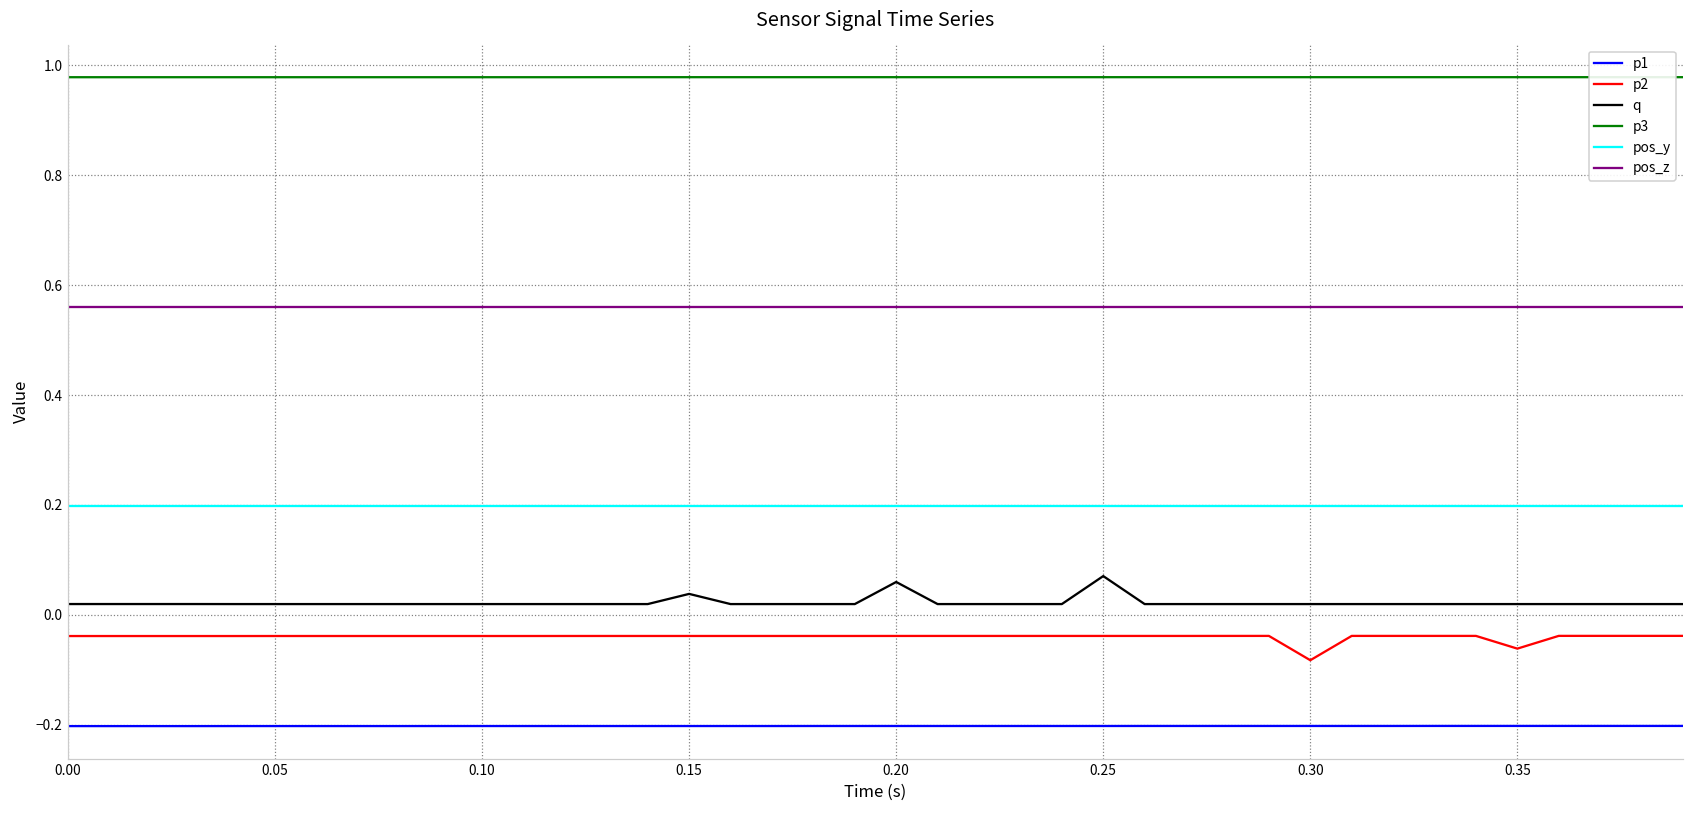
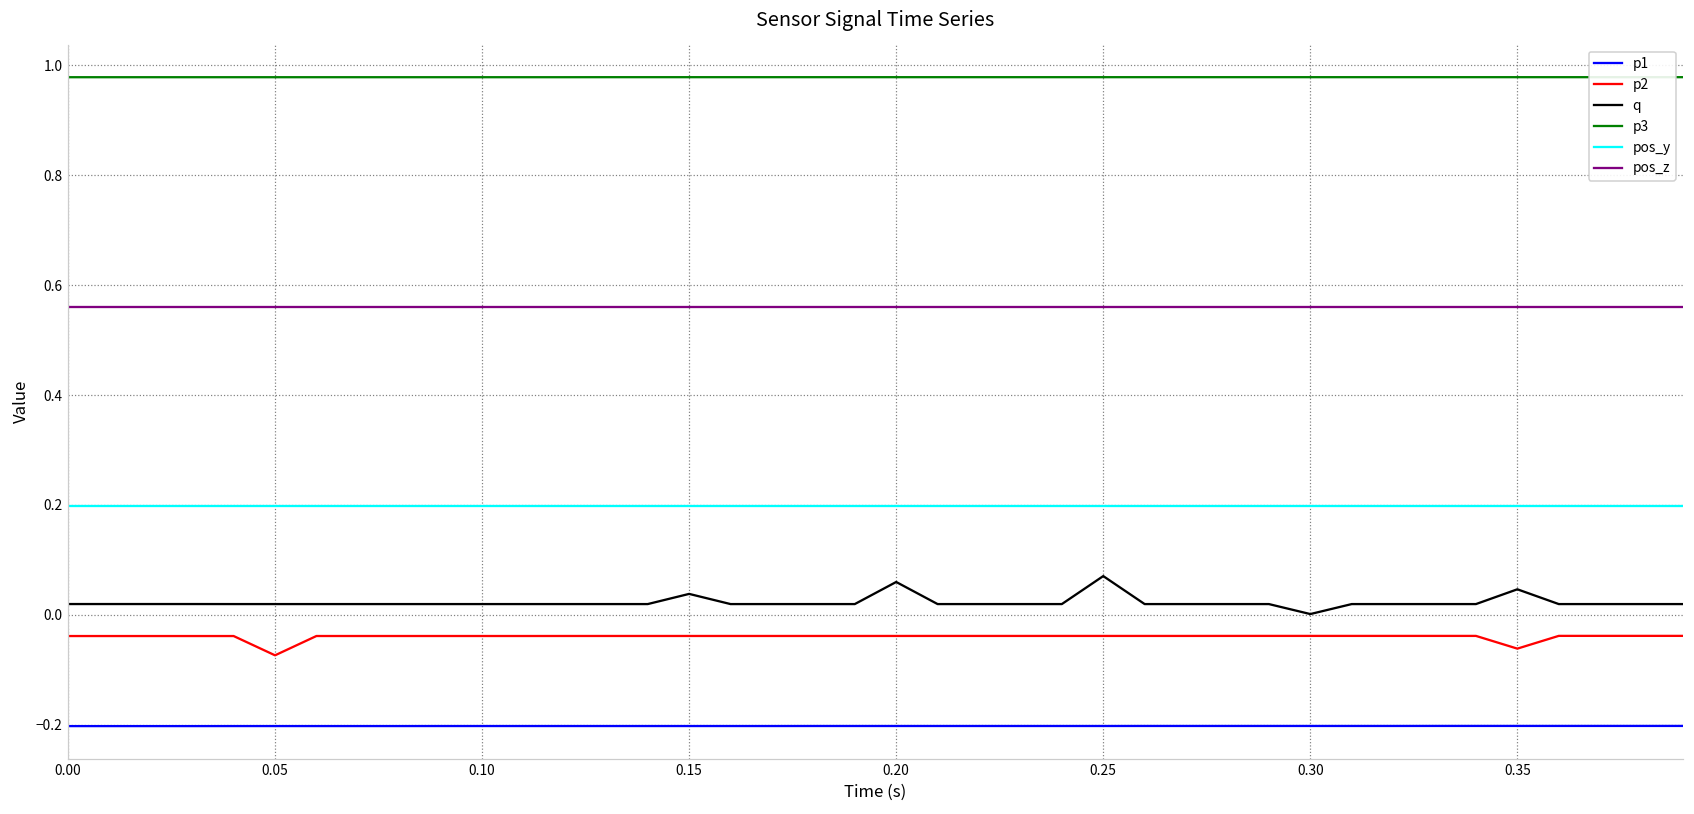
  {
    "p1": {
      "0.00": -0.20,
      "0.05": -0.20,
      "0.10": -0.20,
      "0.15": -0.20,
      "0.20": -0.20,
      "0.25": -0.20,
      "0.30": -0.20,
      "0.35": -0.20
    },
    "p2": {
      "0.00": -0.04,
-     "0.05": -0.04,
+     "0.05": -0.07,
      "0.10": -0.04,
      "0.15": -0.04,
      "0.20": -0.04,
      "0.25": -0.04,
-     "0.30": -0.08,
+     "0.30": -0.04,
      "0.35": -0.06
    },
    "q": {
      "0.00": 0.02,
      "0.05": 0.02,
      "0.10": 0.02,
      "0.15": 0.04,
      "0.20": 0.06,
      "0.25": 0.07,
-     "0.30": 0.02,
-     "0.35": 0.02
+     "0.30": 0.00,
+     "0.35": 0.05
    },
    "p3": {
      "0.00": 0.98,
      "0.05": 0.98,
      "0.10": 0.98,
      "0.15": 0.98,
      "0.20": 0.98,
      "0.25": 0.98,
      "0.30": 0.98,
      "0.35": 0.98
    },
    "pos_y": {
      "0.00": 0.20,
      "0.05": 0.20,
      "0.10": 0.20,
      "0.15": 0.20,
      "0.20": 0.20,
      "0.25": 0.20,
      "0.30": 0.20,
      "0.35": 0.20
    },
    "pos_z": {
      "0.00": 0.56,
      "0.05": 0.56,
      "0.10": 0.56,
      "0.15": 0.56,
      "0.20": 0.56,
      "0.25": 0.56,
      "0.30": 0.56,
      "0.35": 0.56
    }
  }
